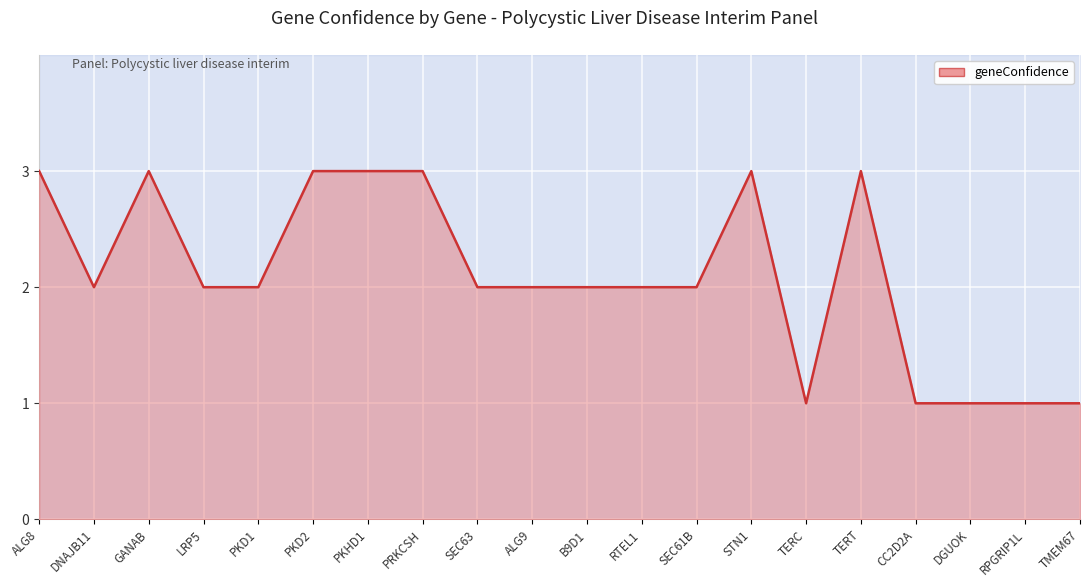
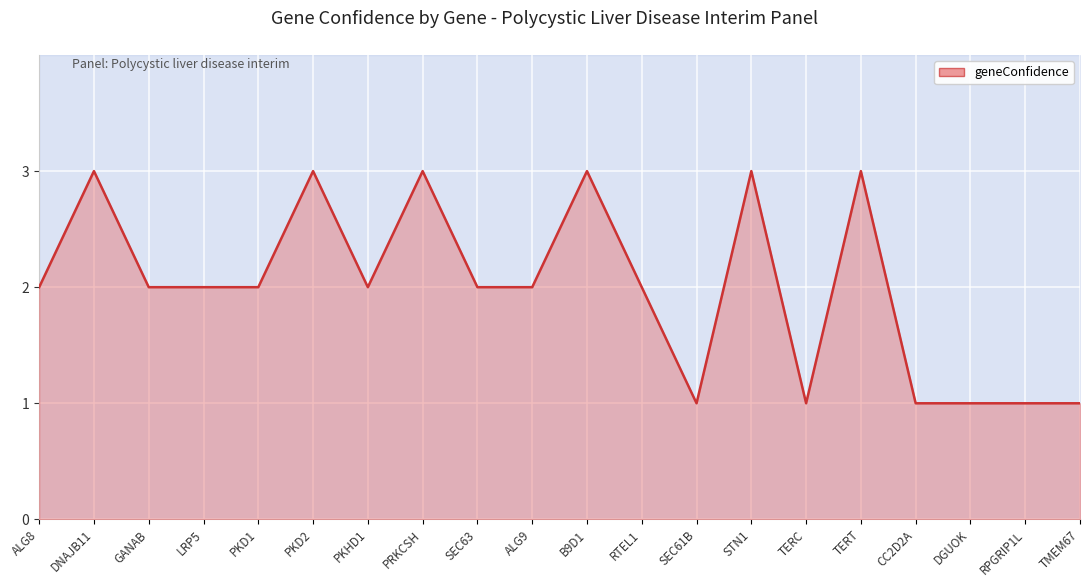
  {
    "geneConfidence": {
-     "ALG8": 3,
-     "DNAJB11": 2,
-     "GANAB": 3,
+     "ALG8": 2,
+     "DNAJB11": 3,
+     "GANAB": 2,
      "LRP5": 2,
      "PKD1": 2,
      "PKD2": 3,
-     "PKHD1": 3,
+     "PKHD1": 2,
      "PRKCSH": 3,
      "SEC63": 2,
      "ALG9": 2,
-     "B9D1": 2,
+     "B9D1": 3,
      "RTEL1": 2,
-     "SEC61B": 2,
+     "SEC61B": 1,
      "STN1": 3,
      "TERC": 1,
      "TERT": 3,
      "CC2D2A": 1,
      "DGUOK": 1,
      "RPGRIP1L": 1,
      "TMEM67": 1
    }
  }
